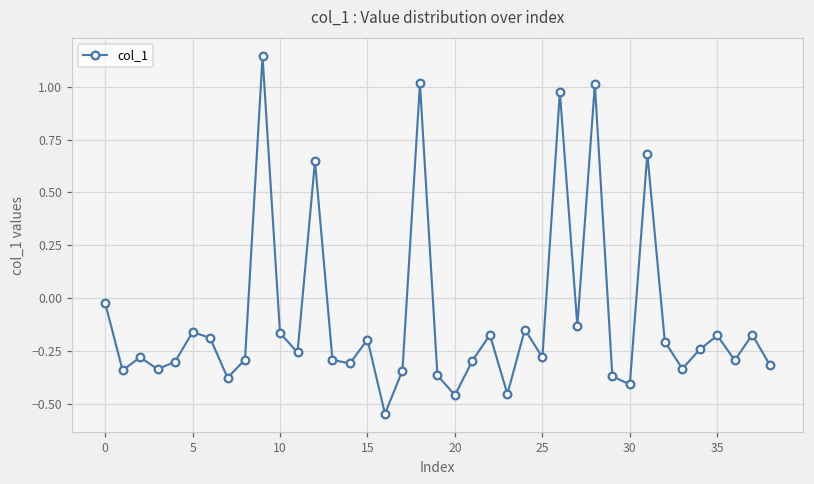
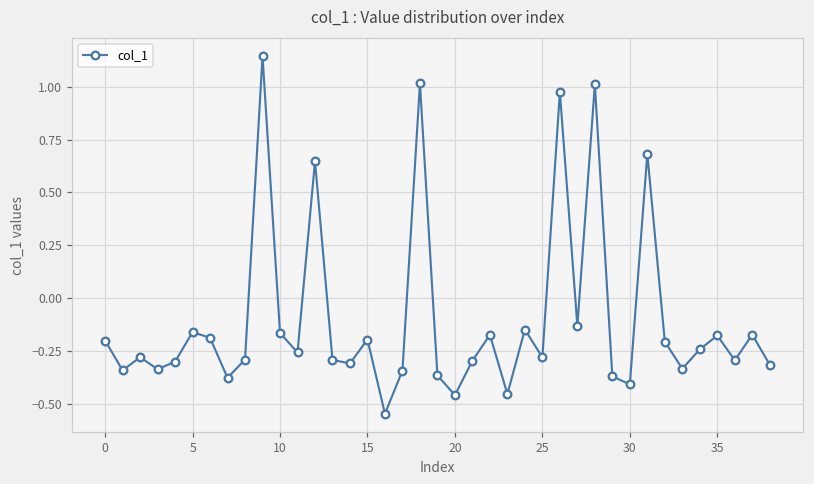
  {
-   "0": -0.02,
+   "0": -0.20,
    "5": -0.16,
    "10": -0.17,
    "15": -0.20,
    "20": -0.46,
    "25": -0.28,
    "30": -0.41,
    "35": -0.18
  }
